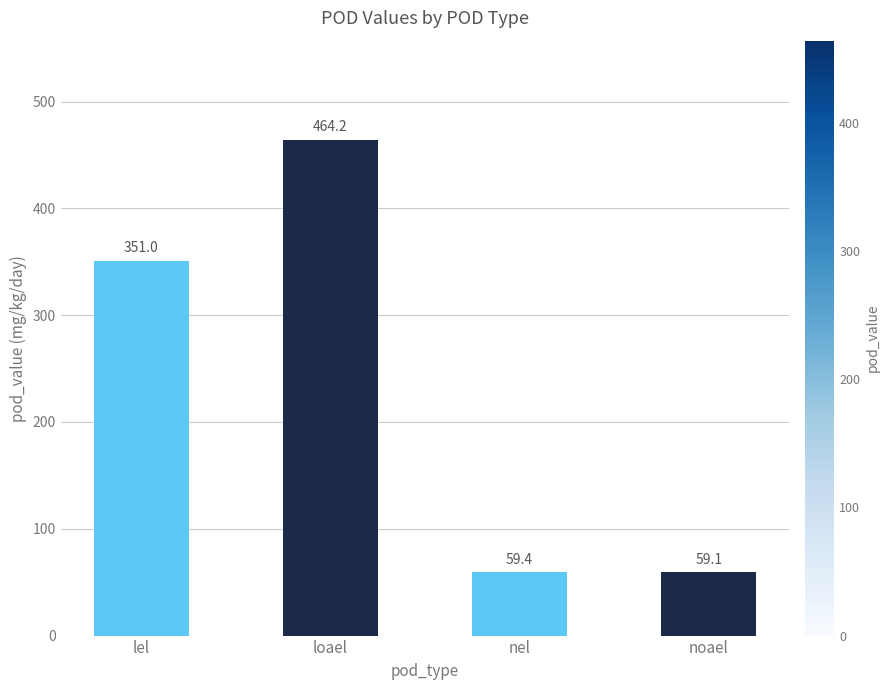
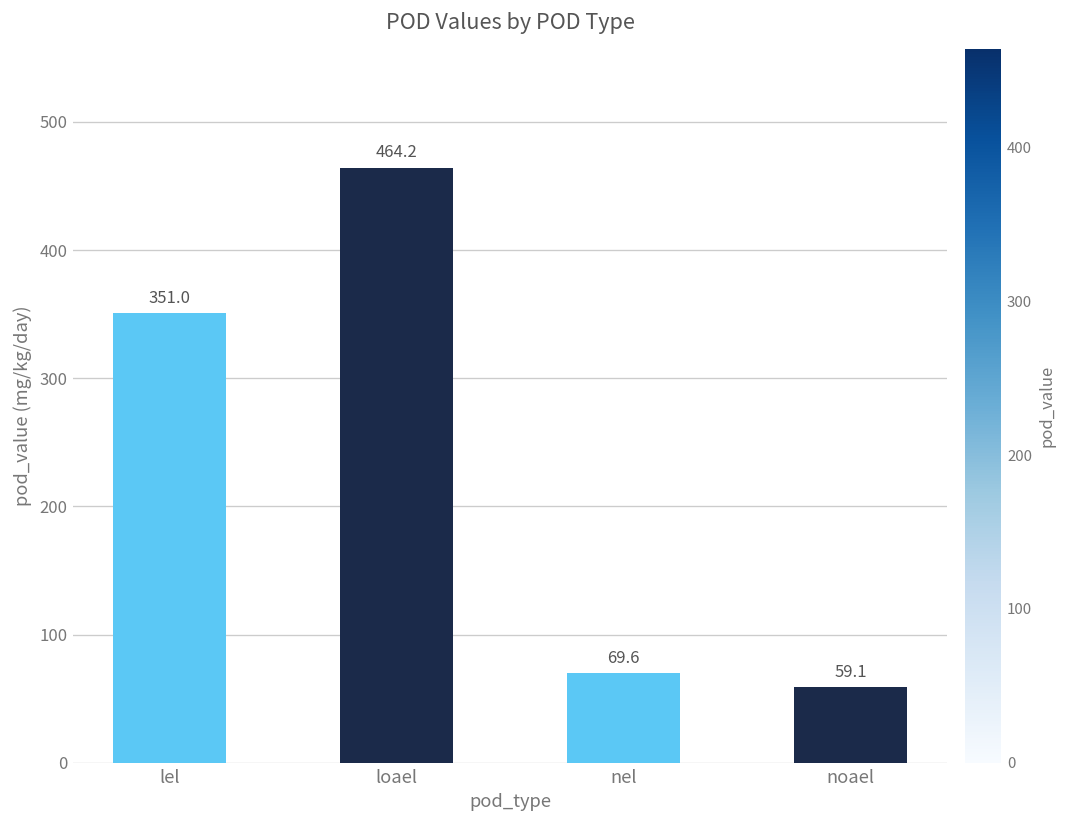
  {
    "lel": 351.0,
    "loael": 464.2,
-   "nel": 59.4,
+   "nel": 69.6,
    "noael": 59.1
  }
